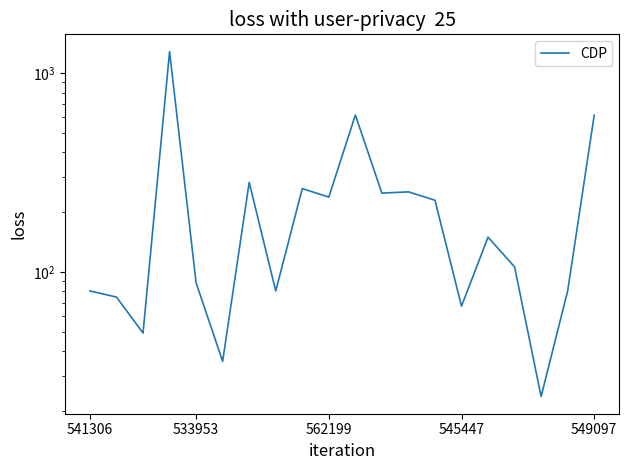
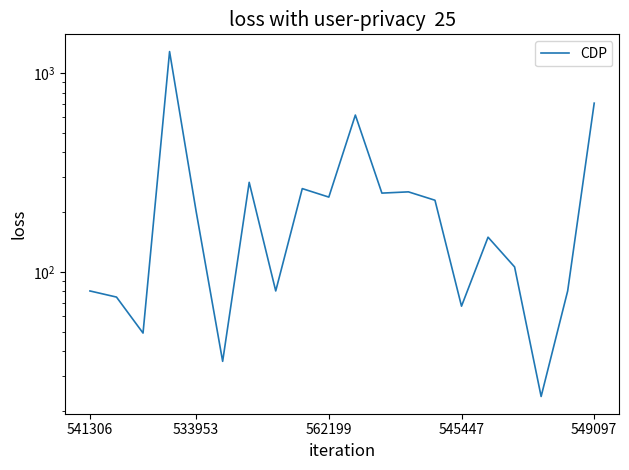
  {
    "541306": 81,
-   "533953": 90,
+   "533953": 200,
    "562199": 240,
    "545447": 68,
-   "549097": 620
+   "549097": 710
  }
